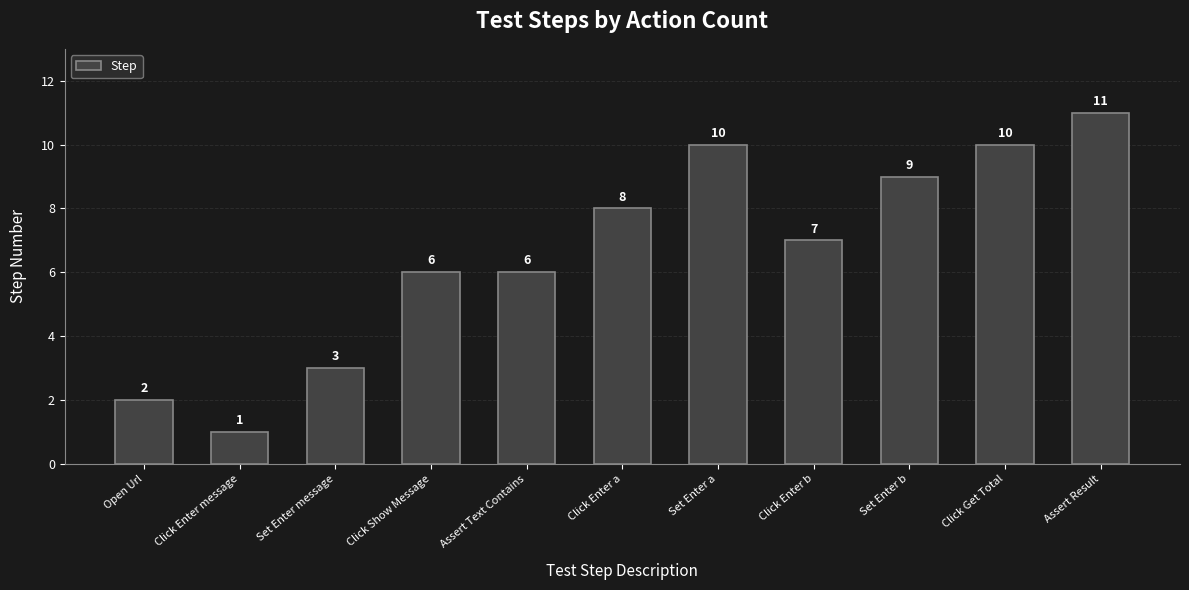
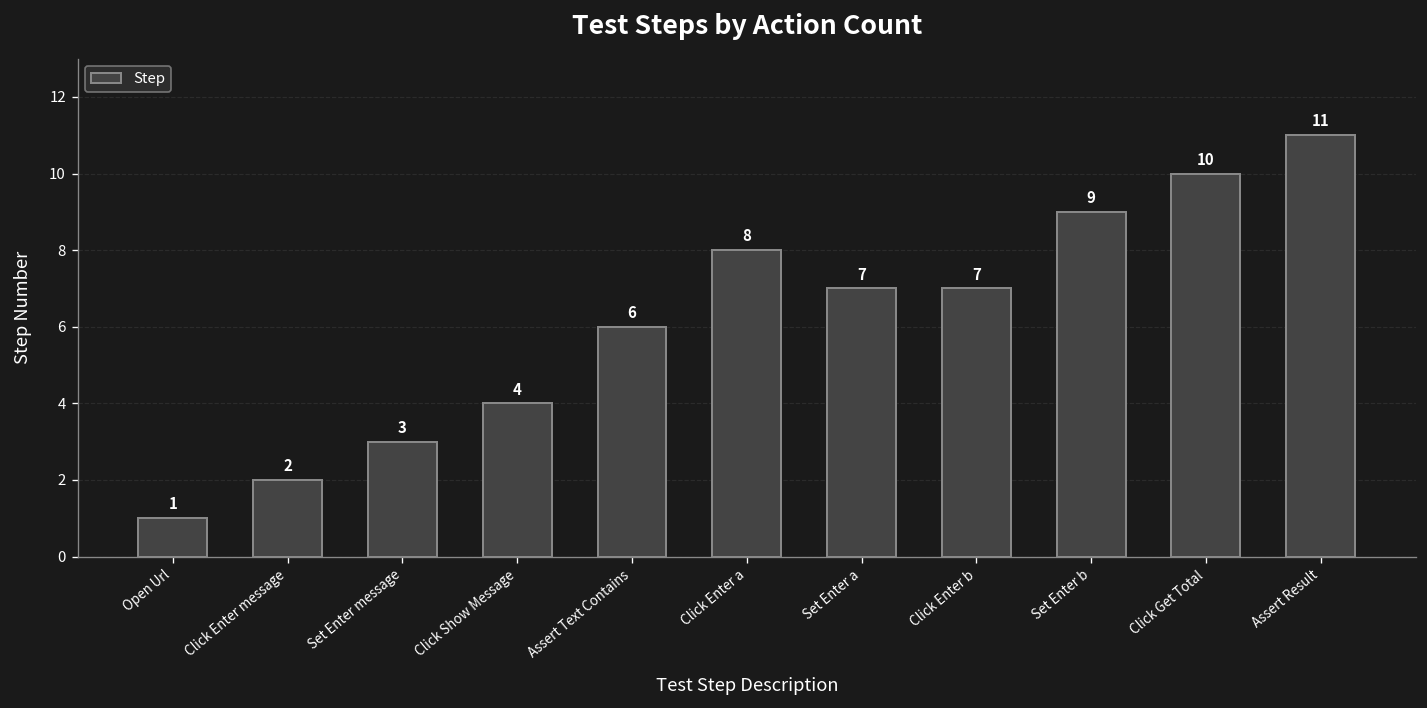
  {
-   "Open Url": 2,
-   "Click Enter message": 1,
+   "Open Url": 1,
+   "Click Enter message": 2,
    "Set Enter message": 3,
-   "Click Show Message": 6,
+   "Click Show Message": 4,
    "Assert Text Contains": 6,
    "Click Enter a": 8,
-   "Set Enter a": 10,
+   "Set Enter a": 7,
    "Click Enter b": 7,
    "Set Enter b": 9,
    "Click Get Total": 10,
    "Assert Result": 11
  }
